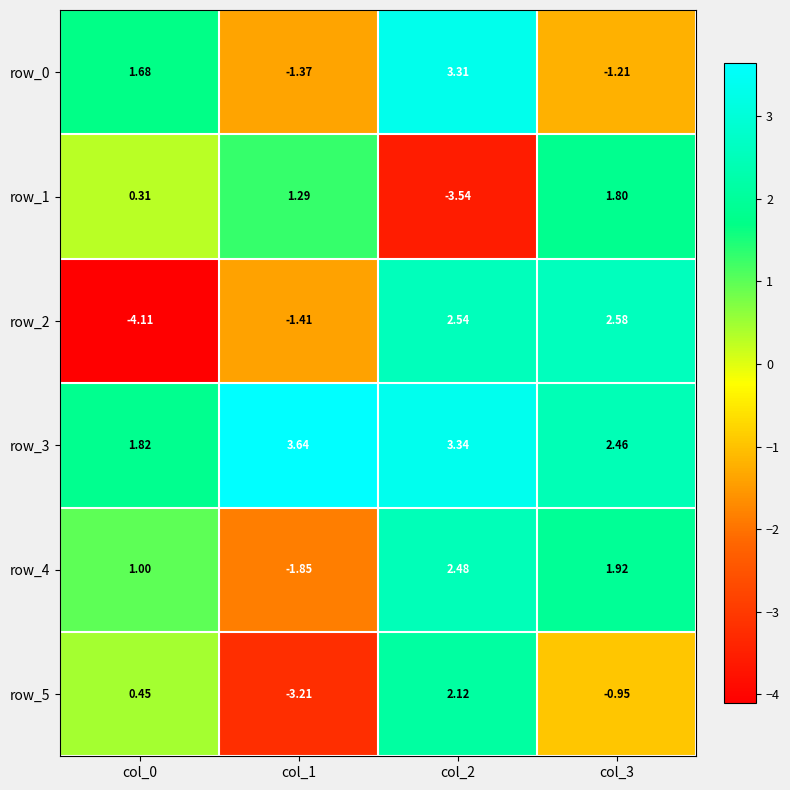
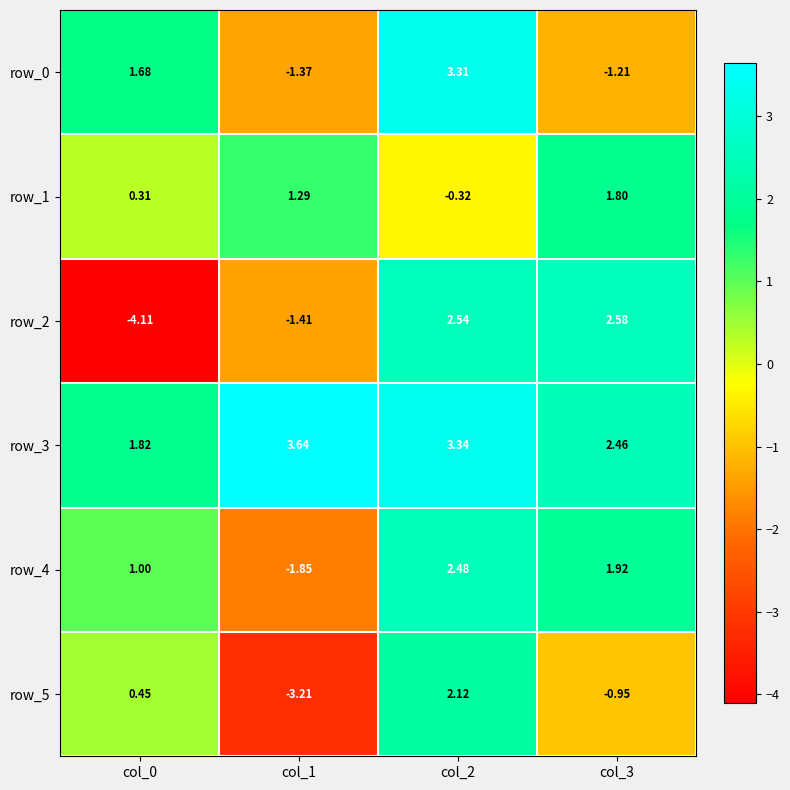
  {
    "row_0": {
      "col_0": 1.68,
      "col_1": -1.37,
      "col_2": 3.31,
      "col_3": -1.21
    },
    "row_1": {
      "col_0": 0.31,
      "col_1": 1.29,
-     "col_2": -3.54,
+     "col_2": -0.32,
      "col_3": 1.80
    },
    "row_2": {
      "col_0": -4.11,
      "col_1": -1.41,
      "col_2": 2.54,
      "col_3": 2.58
    },
    "row_3": {
      "col_0": 1.82,
      "col_1": 3.64,
      "col_2": 3.34,
      "col_3": 2.46
    },
    "row_4": {
      "col_0": 1.00,
      "col_1": -1.85,
      "col_2": 2.48,
      "col_3": 1.92
    },
    "row_5": {
      "col_0": 0.45,
      "col_1": -3.21,
      "col_2": 2.12,
      "col_3": -0.95
    }
  }
